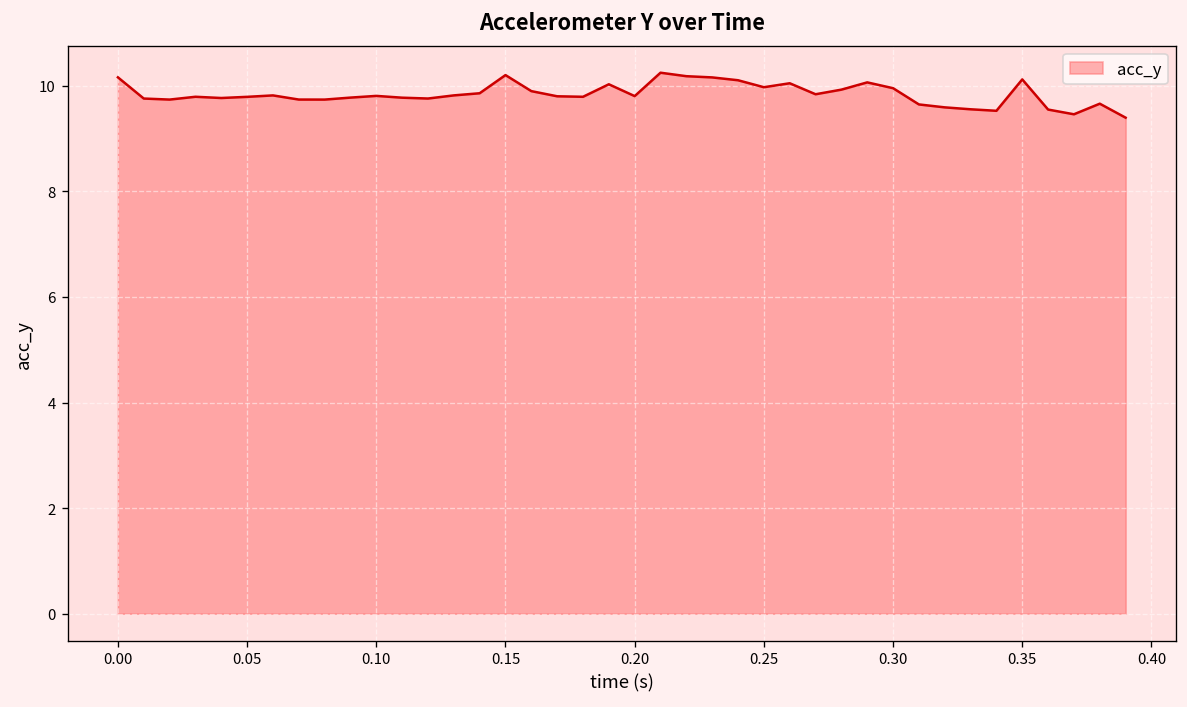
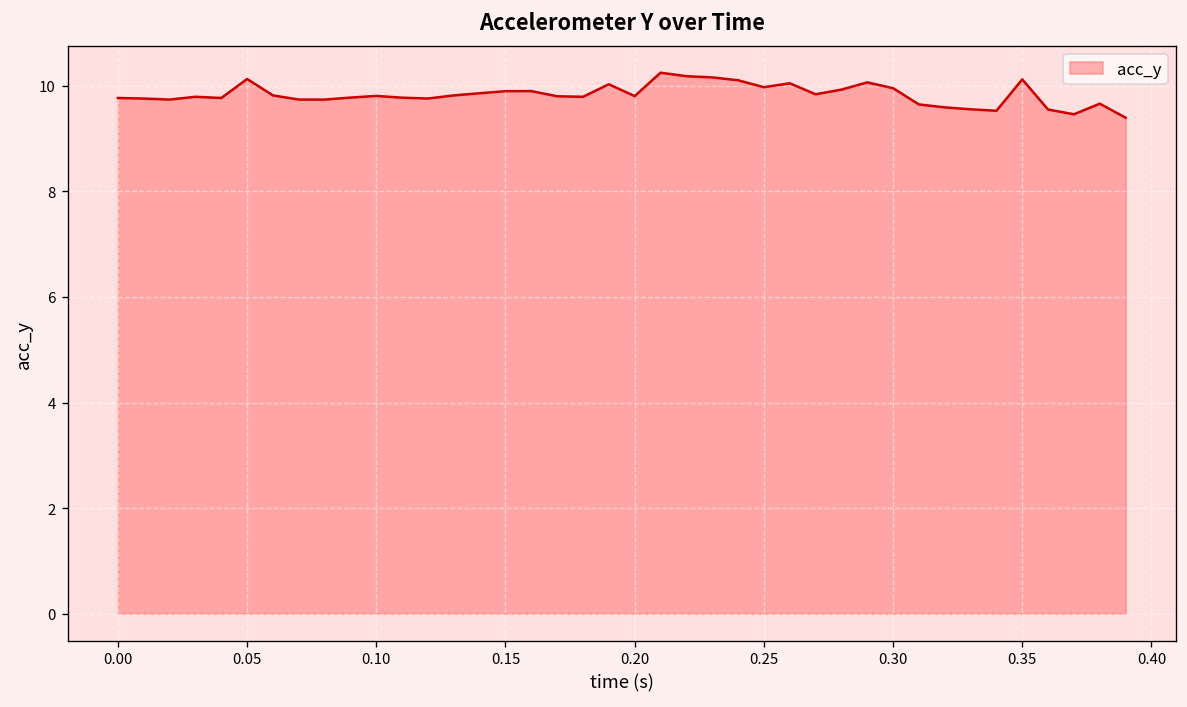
  {
-   "0.00": 10.2,
-   "0.05": 9.8,
+   "0.00": 9.8,
+   "0.05": 10.1,
    "0.10": 9.8,
-   "0.15": 10.2,
+   "0.15": 9.9,
    "0.20": 9.8,
    "0.25": 10.0,
    "0.30": 10.0,
    "0.35": 10.1
  }
